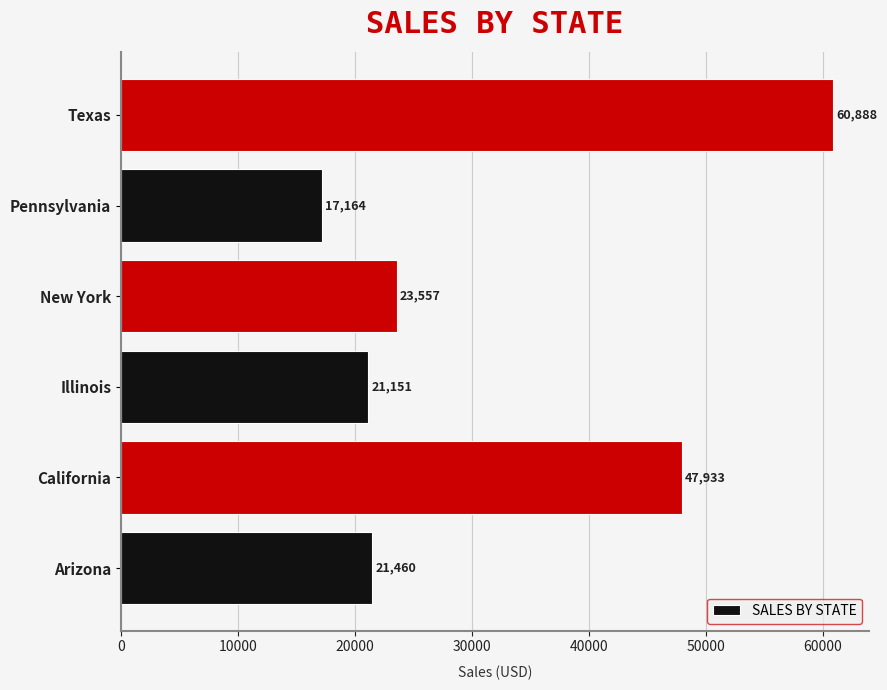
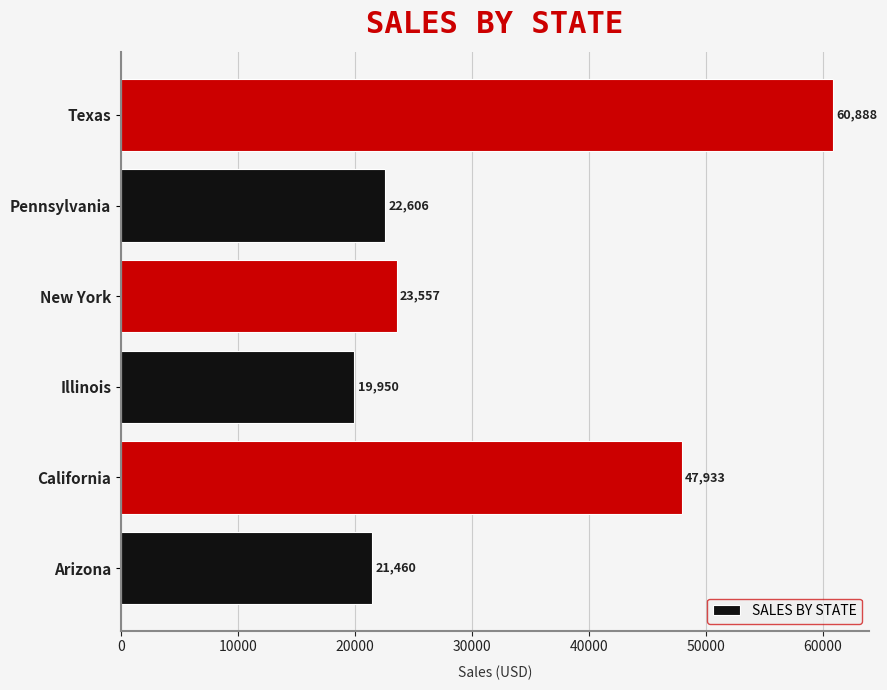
  {
    "Texas": "60,888",
-   "Pennsylvania": "17,164",
+   "Pennsylvania": "22,606",
    "New York": "23,557",
-   "Illinois": "21,151",
+   "Illinois": "19,950",
    "California": "47,933",
    "Arizona": "21,460"
  }
